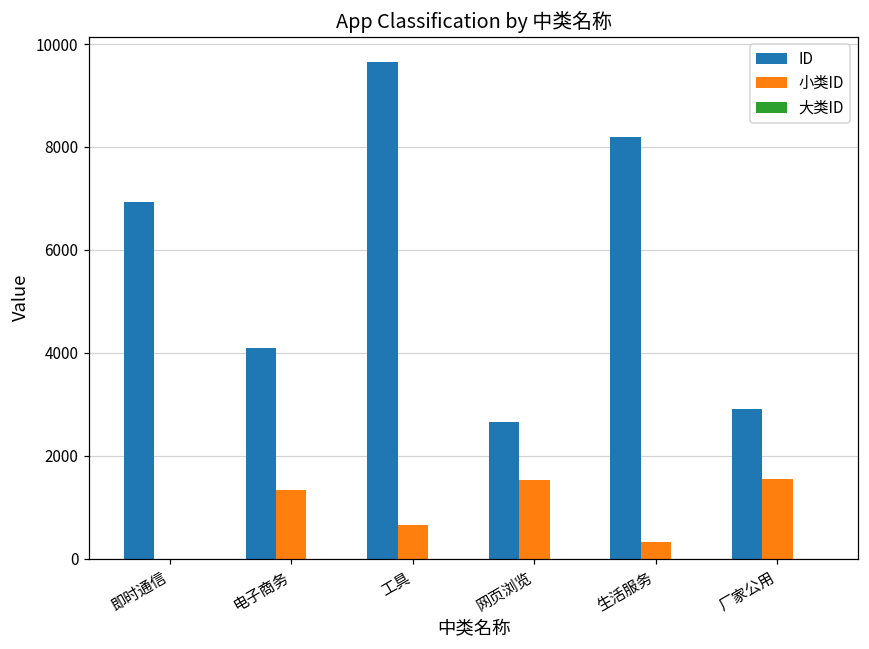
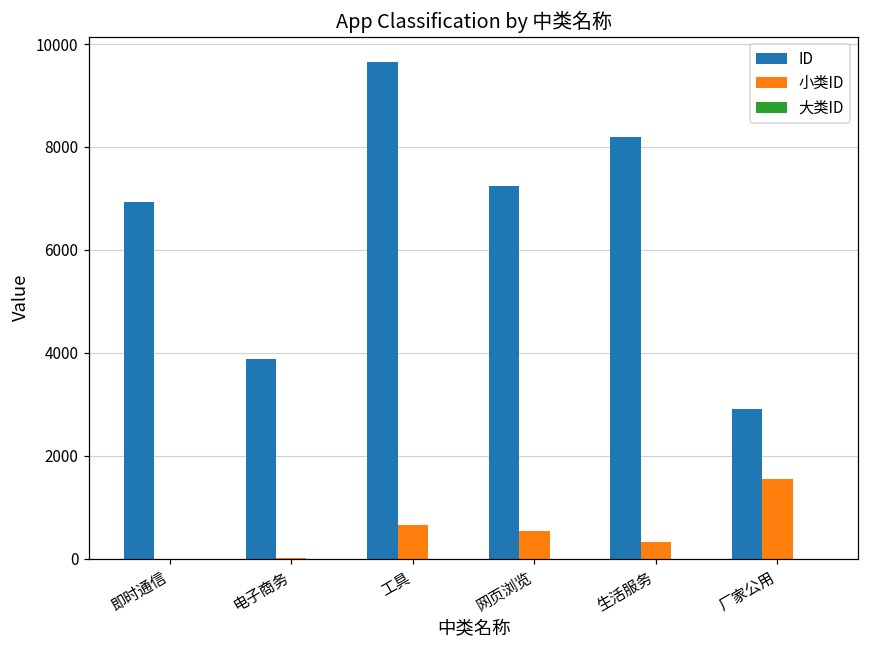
  {
    "ID": {
      "即时通信": 6900,
-     "电子商务": 4100,
+     "电子商务": 3900,
      "工具": 9700,
-     "网页浏览": 2600,
+     "网页浏览": 7200,
      "生活服务": 8200,
      "厂家公用": 2900
    },
    "小类ID": {
-     "电子商务": 1300,
+     "电子商务": 0,
      "工具": 600,
-     "网页浏览": 1500,
+     "网页浏览": 500,
      "生活服务": 300,
      "厂家公用": 1500
    }
  }
